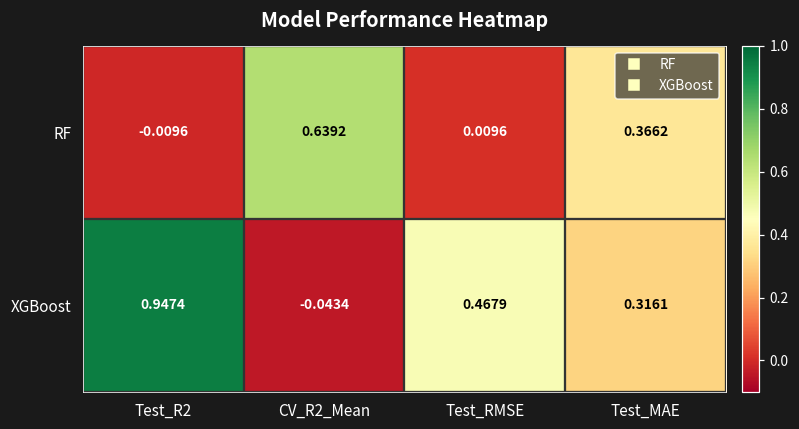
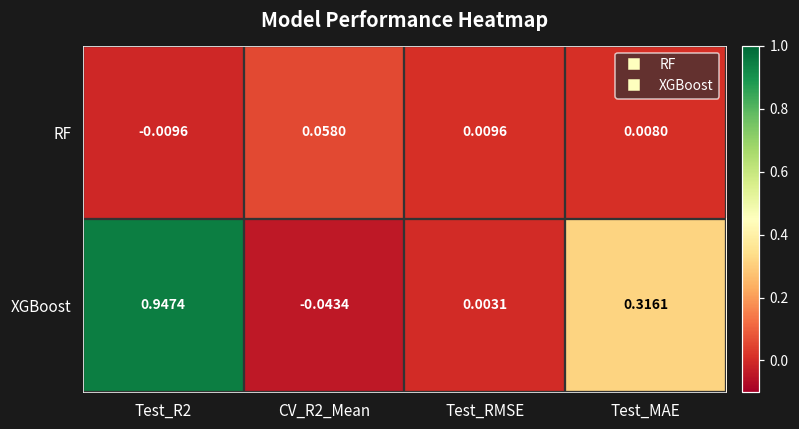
  {
    "RF": {
      "Test_R2": -0.0096,
-     "CV_R2_Mean": 0.6392,
+     "CV_R2_Mean": 0.0580,
      "Test_RMSE": 0.0096,
-     "Test_MAE": 0.3662
+     "Test_MAE": 0.0080
    },
    "XGBoost": {
      "Test_R2": 0.9474,
      "CV_R2_Mean": -0.0434,
-     "Test_RMSE": 0.4679,
+     "Test_RMSE": 0.0031,
      "Test_MAE": 0.3161
    }
  }
